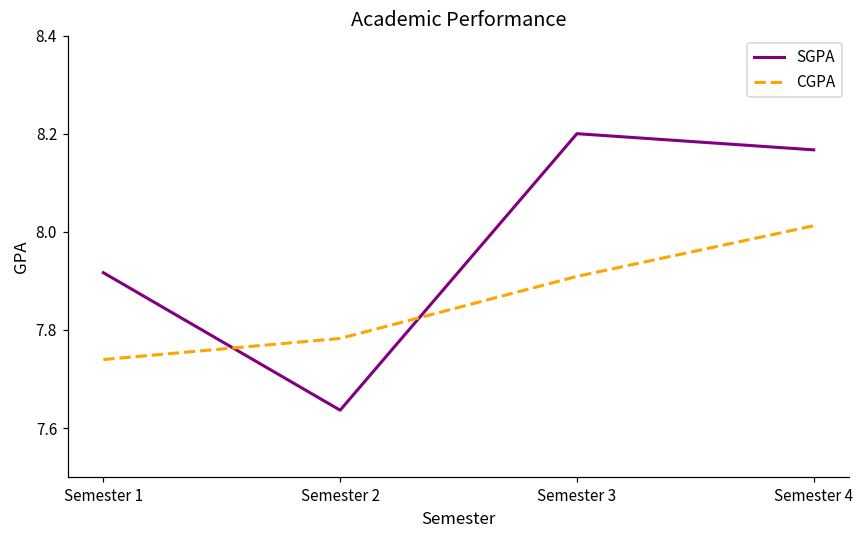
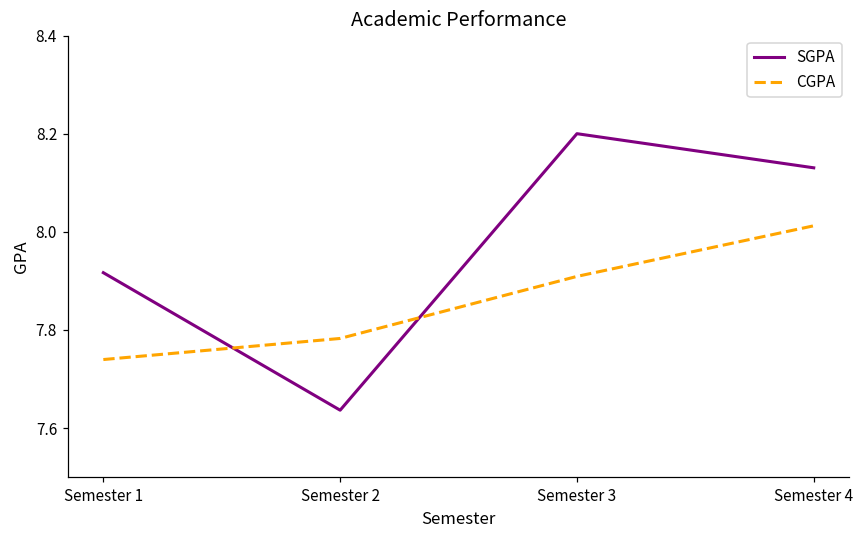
  {
    "SGPA": {
      "Semester 1": 7.92,
      "Semester 2": 7.64,
      "Semester 3": 8.20,
-     "Semester 4": 8.17
+     "Semester 4": 8.13
    },
    "CGPA": {
      "Semester 1": 7.74,
      "Semester 2": 7.78,
      "Semester 3": 7.91,
      "Semester 4": 8.01
    }
  }
